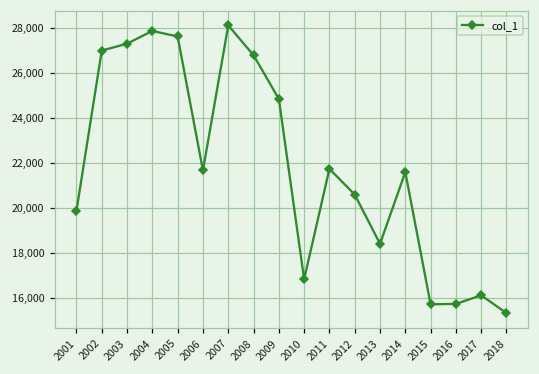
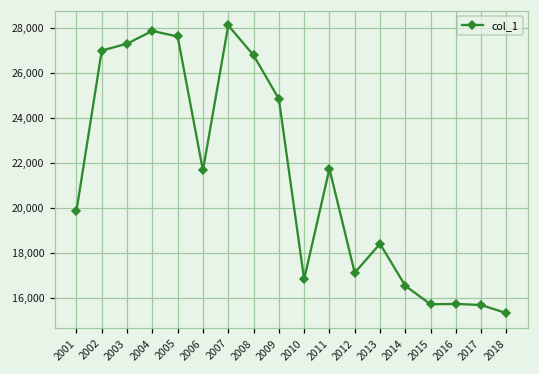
  {
    "2001": "19,900",
    "2002": "27,000",
    "2003": "27,300",
    "2004": "27,900",
    "2005": "27,600",
    "2006": "21,700",
    "2007": "28,100",
    "2008": "26,800",
    "2009": "24,900",
    "2010": "16,800",
    "2011": "21,700",
-   "2012": "20,600",
+   "2012": "17,100",
    "2013": "18,400",
-   "2014": "21,600",
+   "2014": "16,600",
    "2015": "15,700",
    "2016": "15,800",
-   "2017": "16,100",
+   "2017": "15,700",
    "2018": "15,300"
  }
